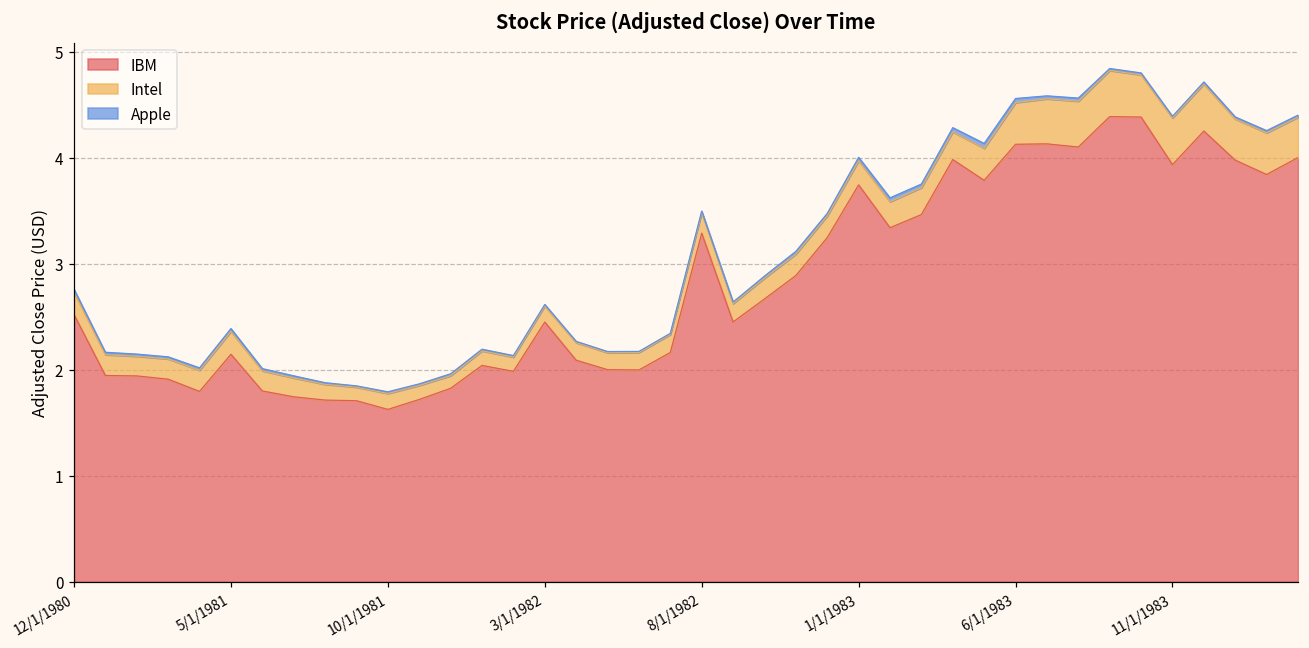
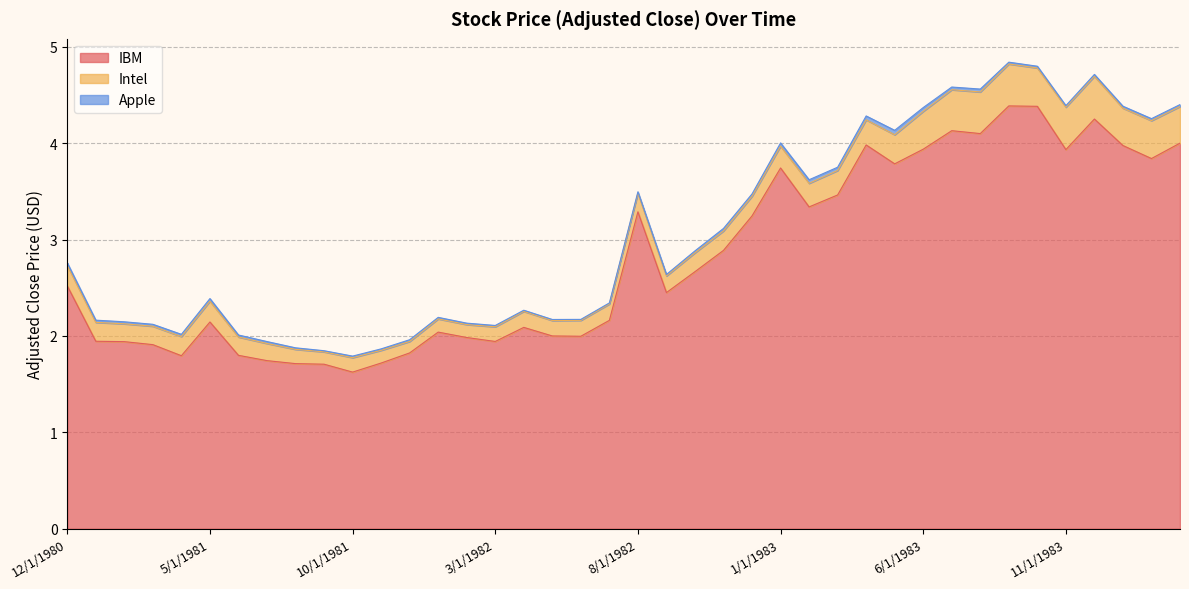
  {
    "IBM": {
      "12/1/1980": 2.5,
      "5/1/1981": 2.1,
      "10/1/1981": 1.6,
-     "3/1/1982": 2.4,
+     "3/1/1982": 1.9,
      "8/1/1982": 3.3,
      "1/1/1983": 3.7,
-     "6/1/1983": 4.1,
+     "6/1/1983": 3.9,
      "11/1/1983": 3.9
    },
    "Intel": {
      "12/1/1980": 0.2,
      "5/1/1981": 0.2,
      "1/1/1983": 0.2,
      "6/1/1983": 0.4
    },
    "Apple": {
      "12/1/1980": 0.0,
      "5/1/1981": 0.0,
      "1/1/1983": 0.0,
      "6/1/1983": 0.0
    }
  }
